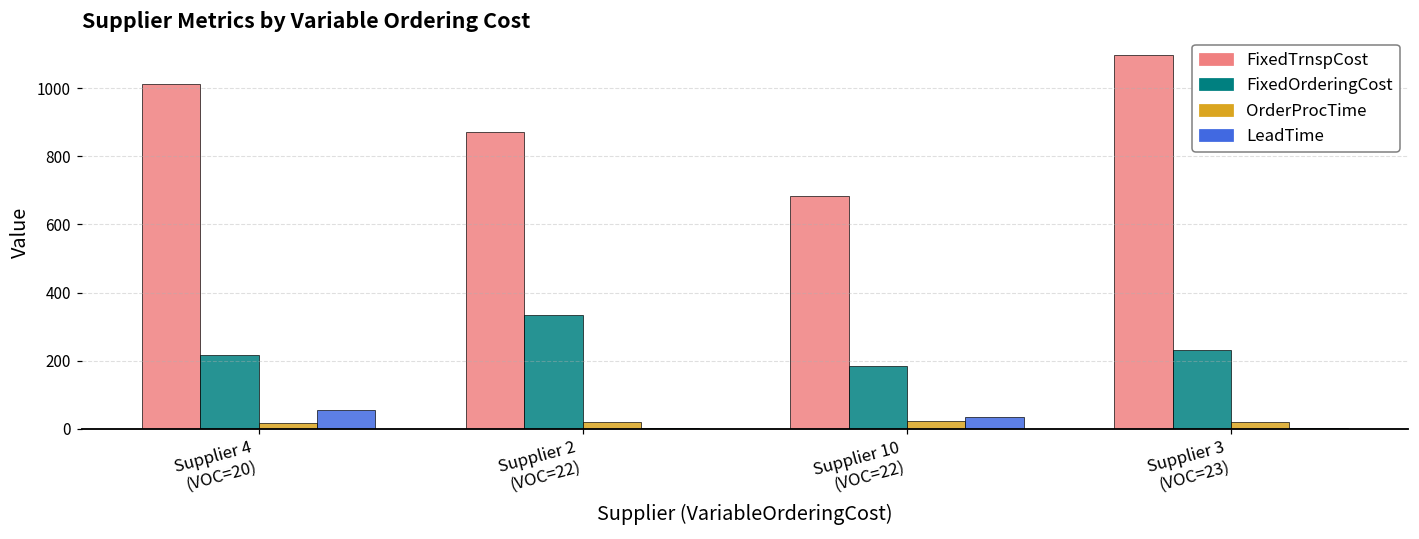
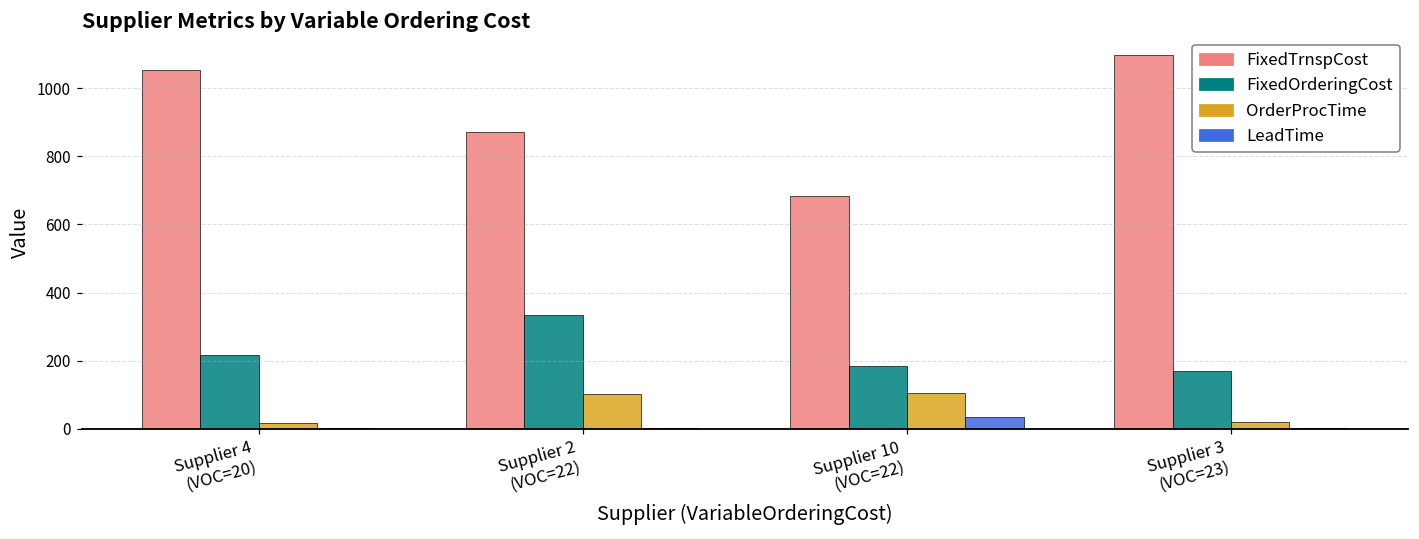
  {
    "FixedTrnspCost": {
-     "Supplier 4 (VOC=20)": 1010,
+     "Supplier 4 (VOC=20)": 1050,
      "Supplier 2 (VOC=22)": 870,
      "Supplier 10 (VOC=22)": 680,
      "Supplier 3 (VOC=23)": 1100
    },
    "FixedOrderingCost": {
      "Supplier 4 (VOC=20)": 220,
      "Supplier 2 (VOC=22)": 330,
      "Supplier 10 (VOC=22)": 190,
-     "Supplier 3 (VOC=23)": 230
+     "Supplier 3 (VOC=23)": 170
    },
    "OrderProcTime": {
      "Supplier 4 (VOC=20)": 20,
-     "Supplier 2 (VOC=22)": 20,
-     "Supplier 10 (VOC=22)": 20,
+     "Supplier 2 (VOC=22)": 100,
+     "Supplier 10 (VOC=22)": 110,
      "Supplier 3 (VOC=23)": 20
    },
    "LeadTime": {
-     "Supplier 4 (VOC=20)": 50,
+     "Supplier 4 (VOC=20)": 0,
      "Supplier 10 (VOC=22)": 40
    }
  }
